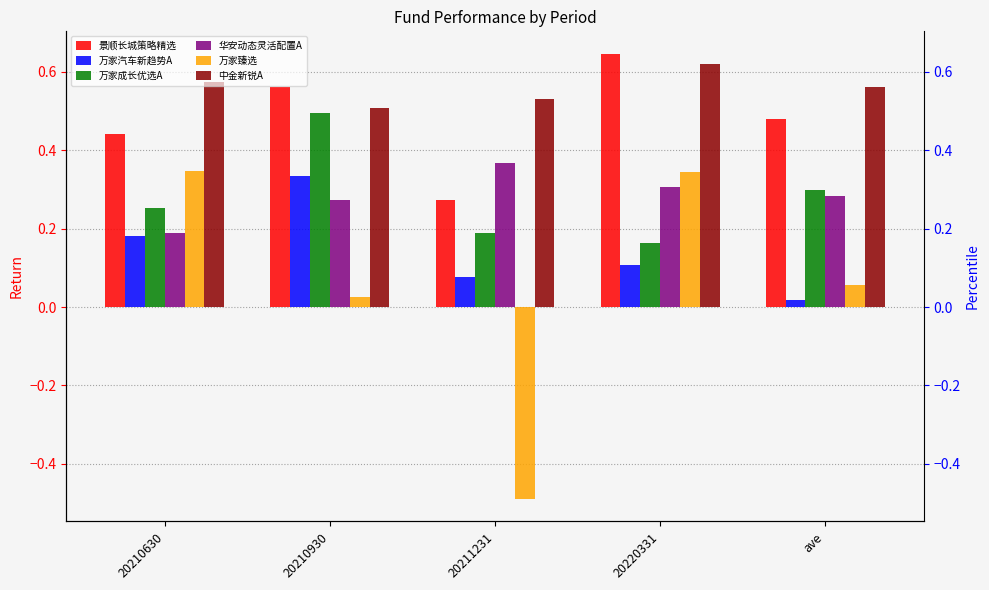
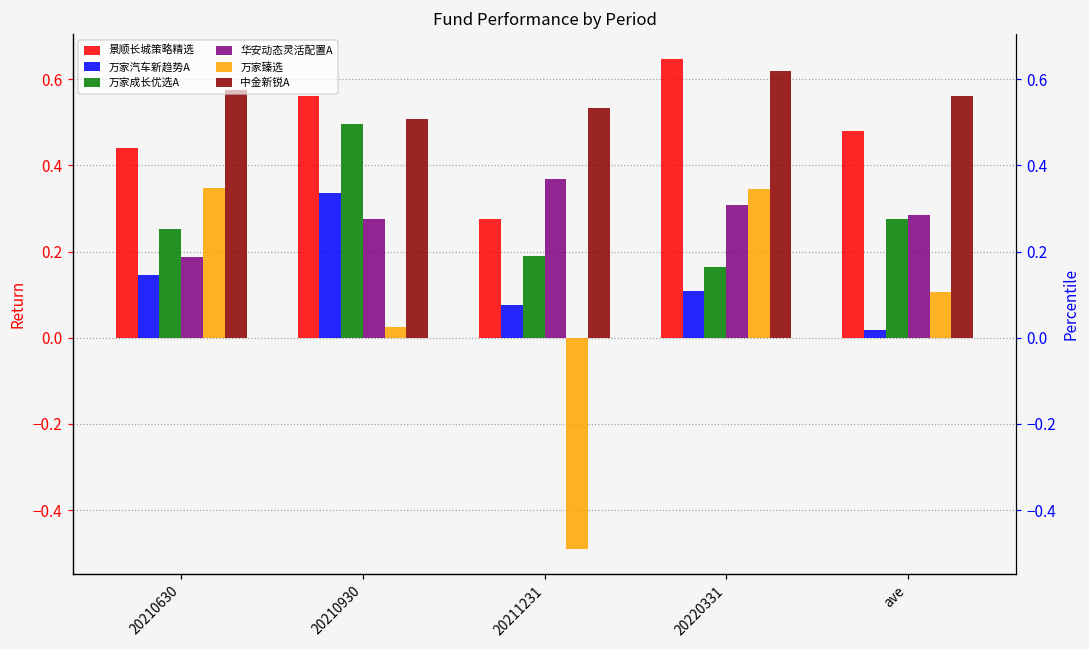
  {
    "景顺长城策略精选": {
      "20210630": 0.44,
      "20210930": 0.56,
      "20211231": 0.27,
      "20220331": 0.65,
      "ave": 0.48
    },
    "万家汽车新趋势A": {
-     "20210630": 0.18,
+     "20210630": 0.15,
      "20210930": 0.34,
      "20211231": 0.08,
      "20220331": 0.11,
      "ave": 0.02
    },
    "万家成长优选A": {
      "20210630": 0.25,
      "20210930": 0.50,
      "20211231": 0.19,
      "20220331": 0.16,
-     "ave": 0.30
+     "ave": 0.28
    },
    "华安动态灵活配置A": {
      "20210630": 0.19,
      "20210930": 0.27,
      "20211231": 0.37,
      "20220331": 0.31,
      "ave": 0.28
    },
    "万家臻选": {
      "20210630": 0.35,
      "20210930": 0.03,
      "20211231": -0.49,
      "20220331": 0.34,
-     "ave": 0.06
+     "ave": 0.11
    },
    "中金新锐A": {
      "20210930": 0.51,
      "20211231": 0.53,
      "20220331": 0.62,
      "ave": 0.56
    }
  }
